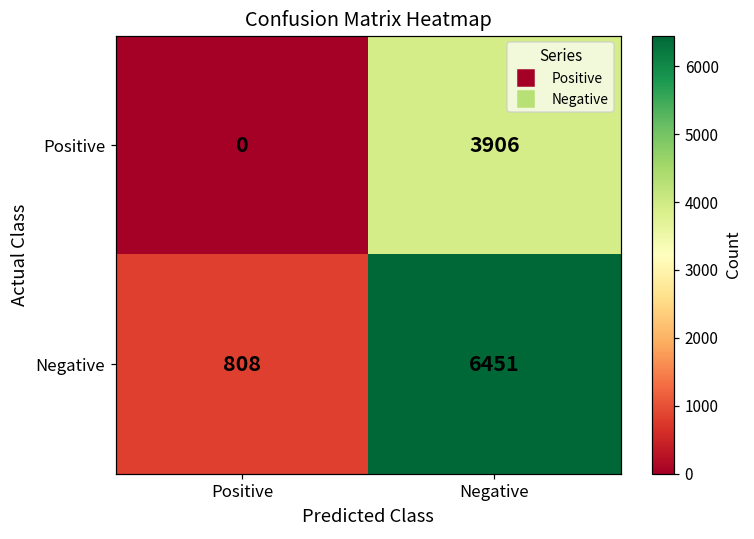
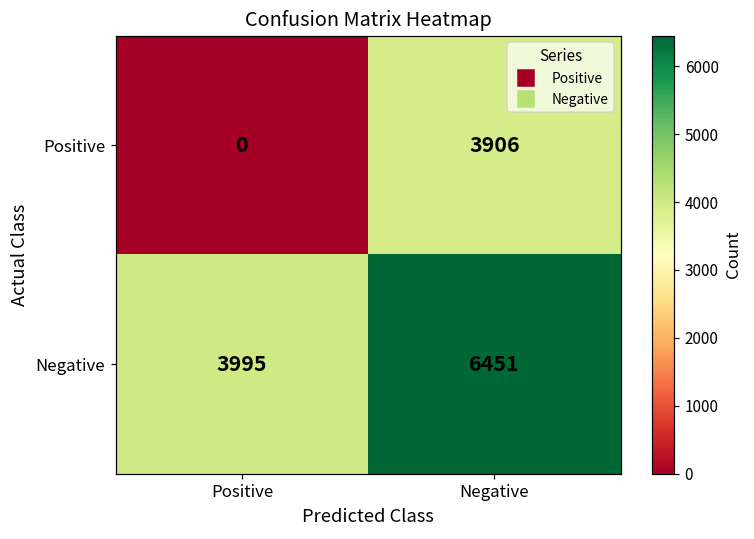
  {
    "Positive": {
      "Positive": 0,
      "Negative": 3906
    },
    "Negative": {
-     "Positive": 808,
+     "Positive": 3995,
      "Negative": 6451
    }
  }
